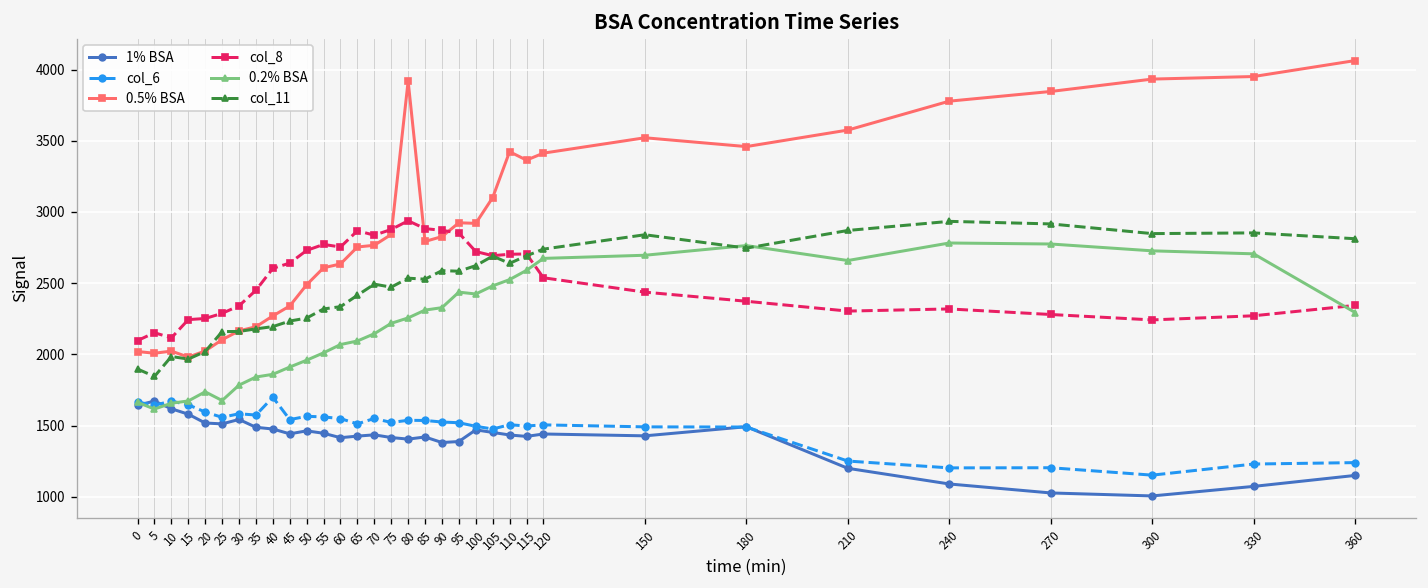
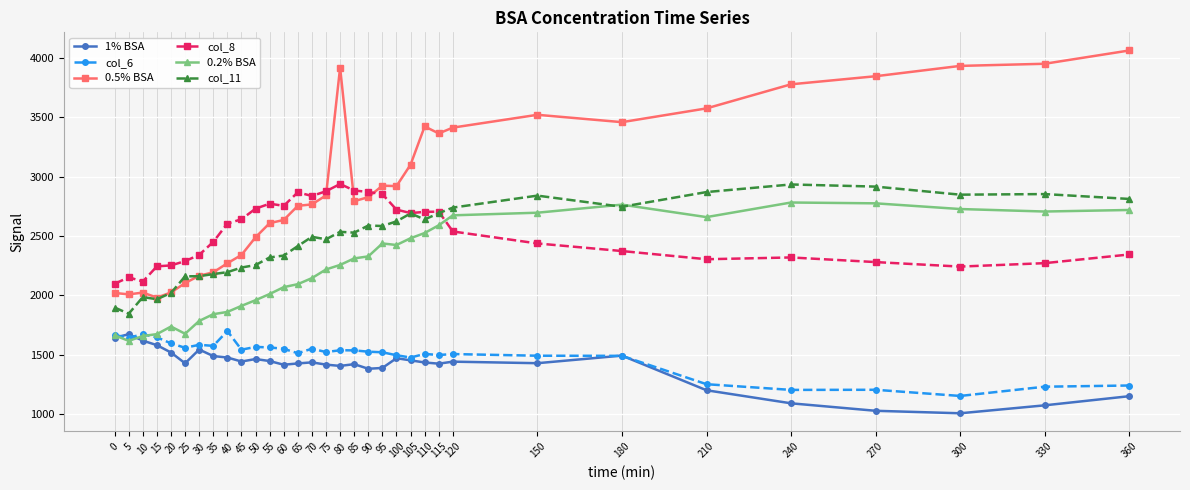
  {
    "1% BSA": {
      "5": 1670,
      "10": 1620,
      "15": 1580,
      "20": 1520,
-     "25": 1510,
+     "25": 1430,
      "30": 1540,
      "35": 1490,
      "40": 1480,
      "45": 1440,
      "50": 1460,
      "55": 1450,
      "60": 1420,
      "65": 1430,
      "70": 1440,
      "75": 1420,
      "80": 1410,
      "85": 1420,
      "90": 1380,
      "95": 1390,
      "100": 1470,
      "105": 1450,
      "110": 1430,
      "115": 1420,
      "120": 1440,
      "150": 1430,
      "210": 1200,
      "240": 1090,
      "270": 1030,
      "300": 1010,
      "330": 1070,
      "360": 1150
    },
    "col_6": {
      "5": 1640,
      "15": 1650,
      "20": 1600,
      "25": 1560,
      "30": 1580,
      "35": 1570,
      "40": 1700,
      "45": 1540,
      "50": 1570,
      "55": 1560,
      "60": 1550,
      "65": 1510,
      "70": 1550,
      "75": 1520,
      "80": 1540,
      "85": 1540,
      "90": 1530,
      "95": 1520,
      "100": 1500,
      "105": 1480,
      "110": 1510,
      "115": 1500,
      "120": 1510,
      "150": 1490,
      "210": 1250,
      "240": 1200,
      "270": 1200,
      "300": 1150,
      "330": 1230,
      "360": 1240
    },
    "0.5% BSA": {
      "0": 2020,
      "5": 2010,
      "10": 2020,
      "25": 2100,
      "40": 2270,
      "45": 2340,
      "50": 2490,
      "55": 2610,
      "60": 2640,
      "65": 2750,
      "70": 2770,
      "75": 2840,
      "80": 3920,
      "85": 2790,
      "90": 2830,
      "95": 2920,
      "100": 2920,
      "105": 3100,
      "110": 3420,
      "115": 3360,
      "120": 3410,
      "150": 3520,
      "180": 3460,
      "210": 3580,
      "240": 3780,
      "270": 3850,
      "300": 3930,
      "330": 3950,
      "360": 4060
    },
    "col_8": {
      "0": 2100,
      "5": 2150,
      "10": 2120,
      "15": 2240,
      "20": 2250,
      "25": 2290,
      "30": 2340,
      "35": 2450,
      "40": 2600,
      "45": 2640,
      "50": 2730,
      "55": 2770,
      "60": 2750,
      "65": 2870,
      "70": 2840,
      "75": 2880,
      "80": 2940,
      "85": 2880,
      "90": 2870,
      "95": 2850,
      "100": 2720,
      "110": 2700,
      "120": 2540,
      "150": 2440,
      "180": 2370,
      "210": 2300,
      "240": 2320,
      "270": 2280,
      "300": 2240,
      "330": 2270,
      "360": 2340
    },
    "0.2% BSA": {
      "5": 1620,
      "15": 1670,
      "20": 1740,
      "25": 1680,
      "30": 1780,
      "35": 1840,
      "40": 1860,
      "45": 1910,
      "50": 1960,
      "55": 2010,
      "60": 2070,
      "65": 2090,
      "70": 2150,
      "75": 2220,
      "80": 2260,
      "85": 2310,
      "90": 2330,
      "95": 2440,
      "100": 2420,
      "105": 2480,
      "110": 2530,
      "115": 2590,
      "120": 2670,
      "150": 2700,
      "210": 2660,
      "240": 2780,
      "270": 2780,
      "300": 2730,
      "330": 2710,
-     "360": 2290
+     "360": 2720
    },
    "col_11": {
      "0": 1900,
      "5": 1850,
      "10": 1990,
      "25": 2160,
      "40": 2200,
      "45": 2230,
      "50": 2260,
      "55": 2320,
      "60": 2340,
      "65": 2420,
      "70": 2490,
      "75": 2470,
      "80": 2540,
      "85": 2530,
      "90": 2590,
      "95": 2580,
      "100": 2620,
      "110": 2640,
      "120": 2740,
      "150": 2840,
      "210": 2870,
      "240": 2930,
      "270": 2920,
      "300": 2850,
      "330": 2850,
      "360": 2810
    }
  }
